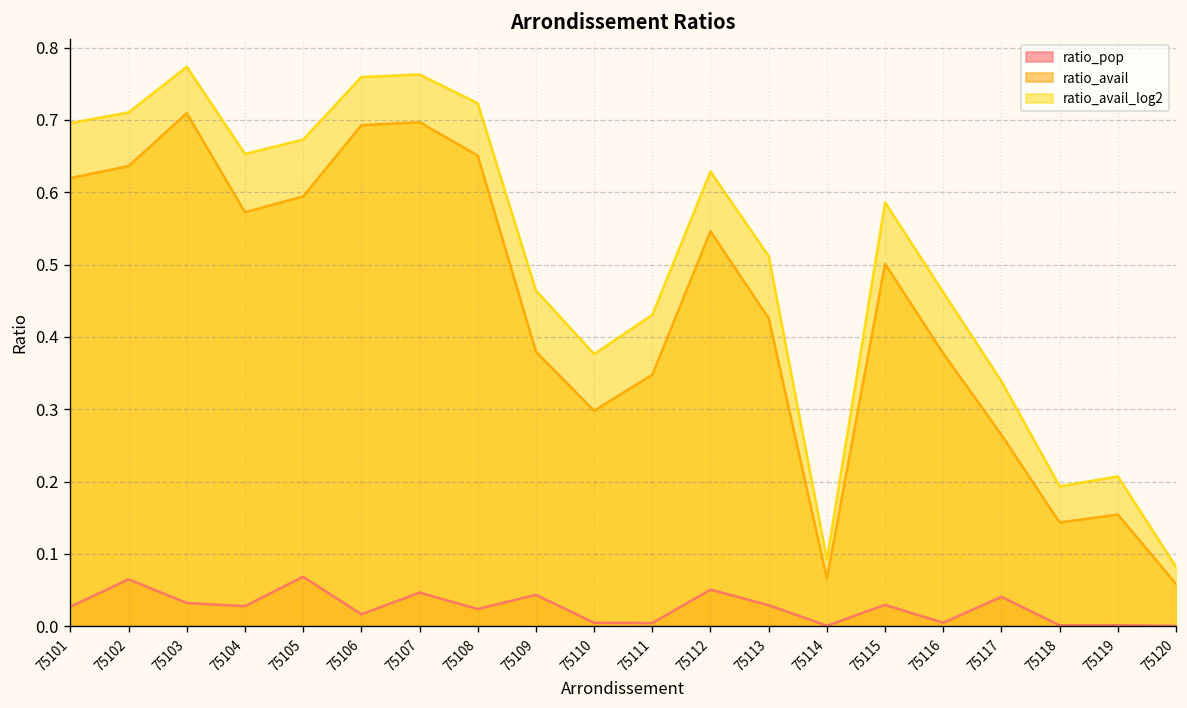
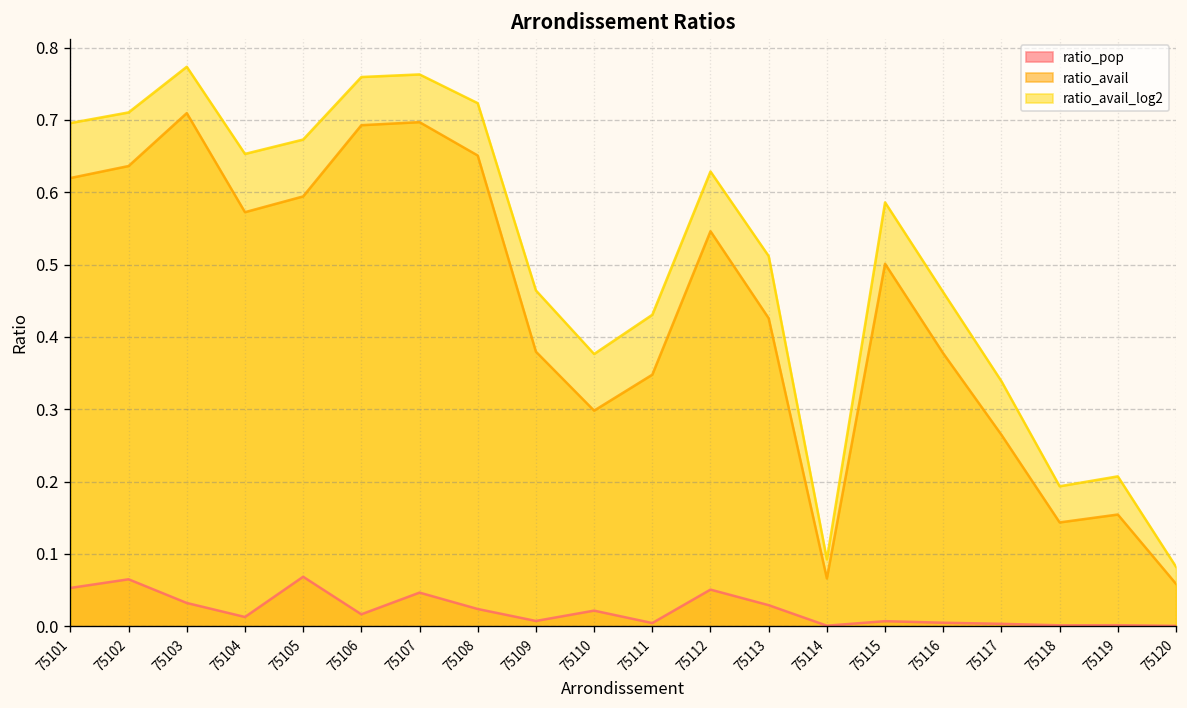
  {
    "ratio_pop": {
-     "75101": 0.03,
+     "75101": 0.05,
      "75102": 0.07,
      "75103": 0.03,
-     "75104": 0.03,
+     "75104": 0.01,
      "75105": 0.07,
      "75106": 0.02,
      "75107": 0.05,
      "75108": 0.02,
-     "75109": 0.04,
-     "75110": 0.00,
+     "75109": 0.01,
+     "75110": 0.02,
      "75111": 0.00,
      "75112": 0.05,
      "75113": 0.03,
      "75114": 0.00,
-     "75115": 0.03,
+     "75115": 0.01,
      "75116": 0.00,
-     "75117": 0.04,
+     "75117": 0.00,
      "75118": 0.00,
      "75119": 0.00,
      "75120": 0.00
    }
  }
